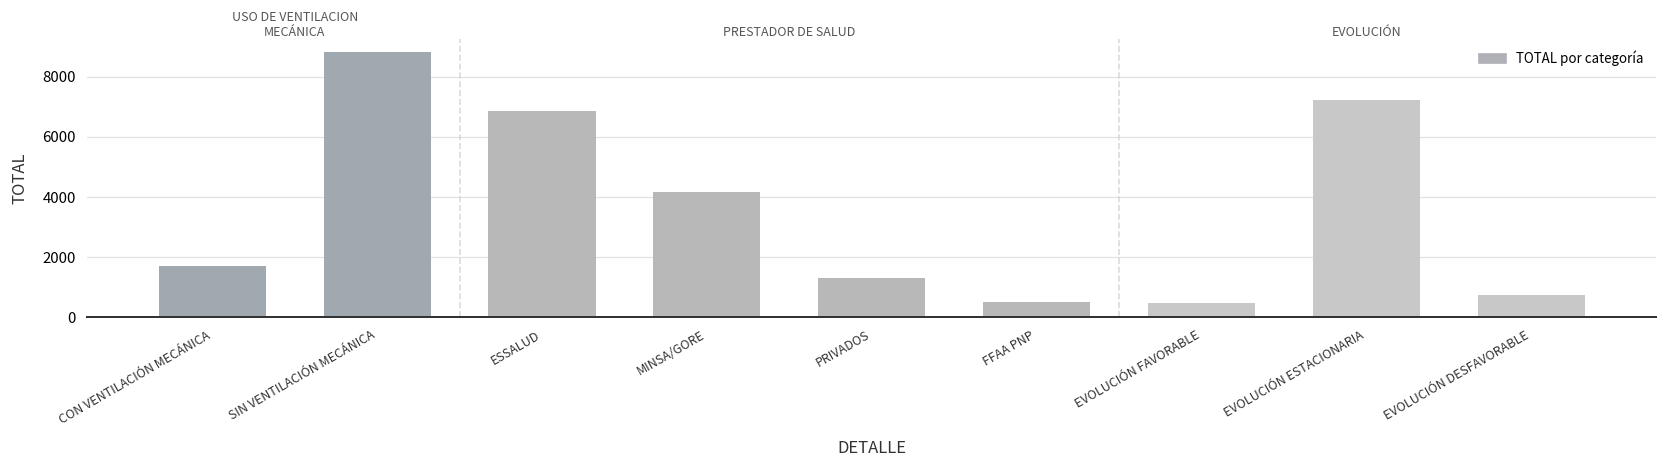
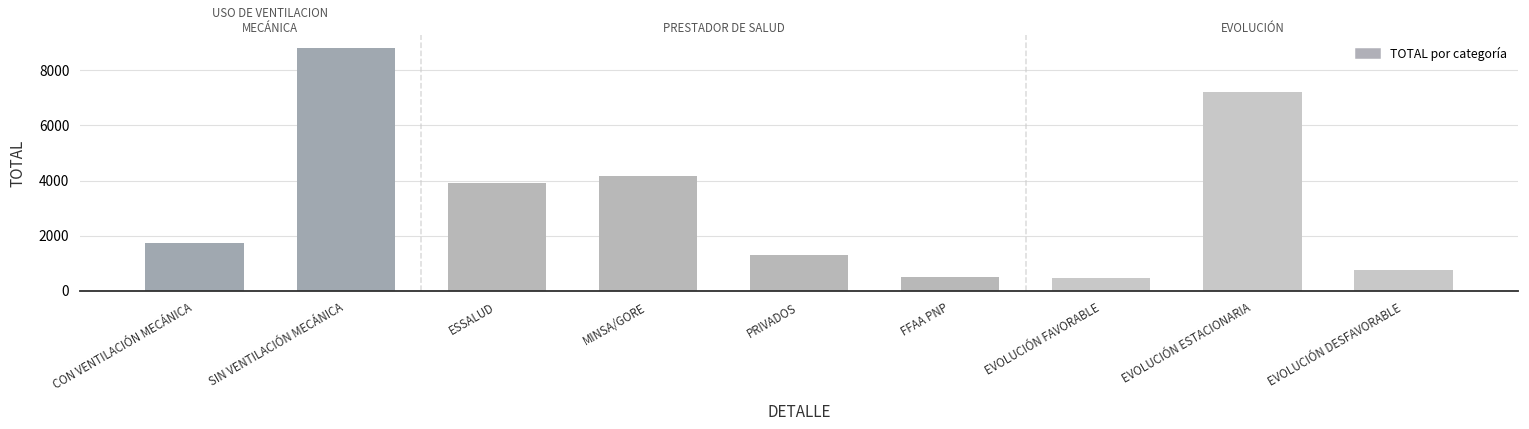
  {
    "CON VENTILACIÓN MECÁNICA": 1700,
    "SIN VENTILACIÓN MECÁNICA": 8800,
-   "ESSALUD": 6900,
+   "ESSALUD": 3900,
    "MINSA/GORE": 4200,
    "PRIVADOS": 1300,
    "FFAA PNP": 500,
    "EVOLUCIÓN FAVORABLE": 500,
    "EVOLUCIÓN ESTACIONARIA": 7200,
    "EVOLUCIÓN DESFAVORABLE": 700
  }
